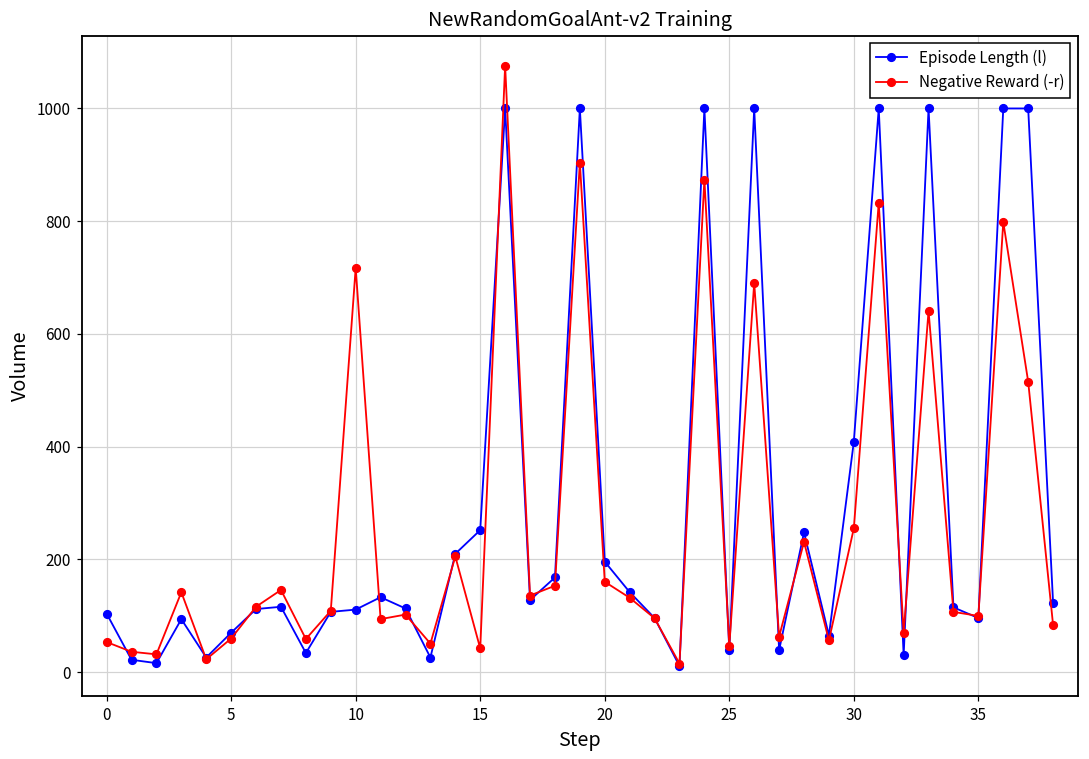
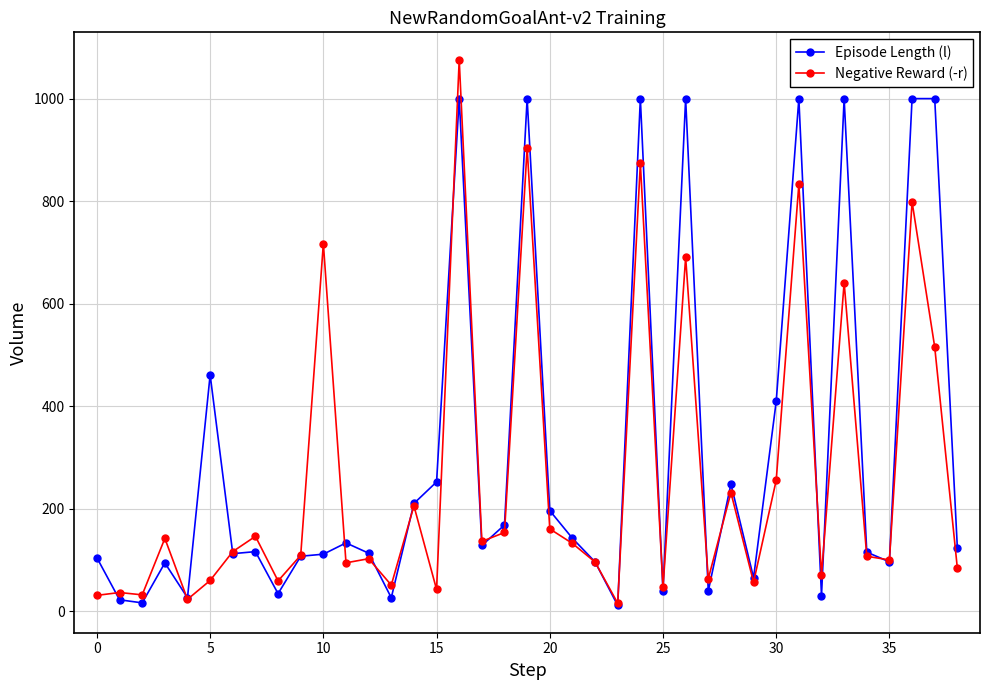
  {
    "Episode Length (l)": {
      "0": 100,
-     "5": 70,
+     "5": 460,
      "10": 110,
      "15": 250,
      "20": 200,
      "25": 40,
      "30": 410
    },
    "Negative Reward (-r)": {
-     "0": 50,
+     "0": 30,
      "5": 60,
      "10": 720,
      "15": 40,
      "20": 160,
      "25": 50,
      "30": 260
    }
  }
